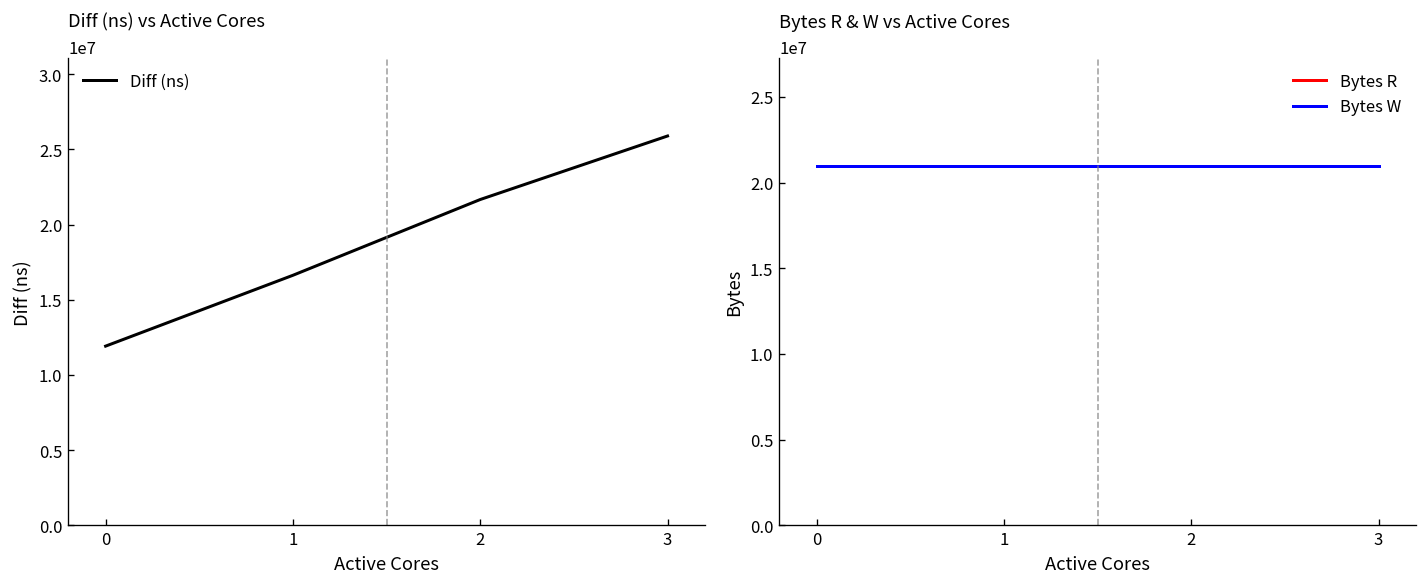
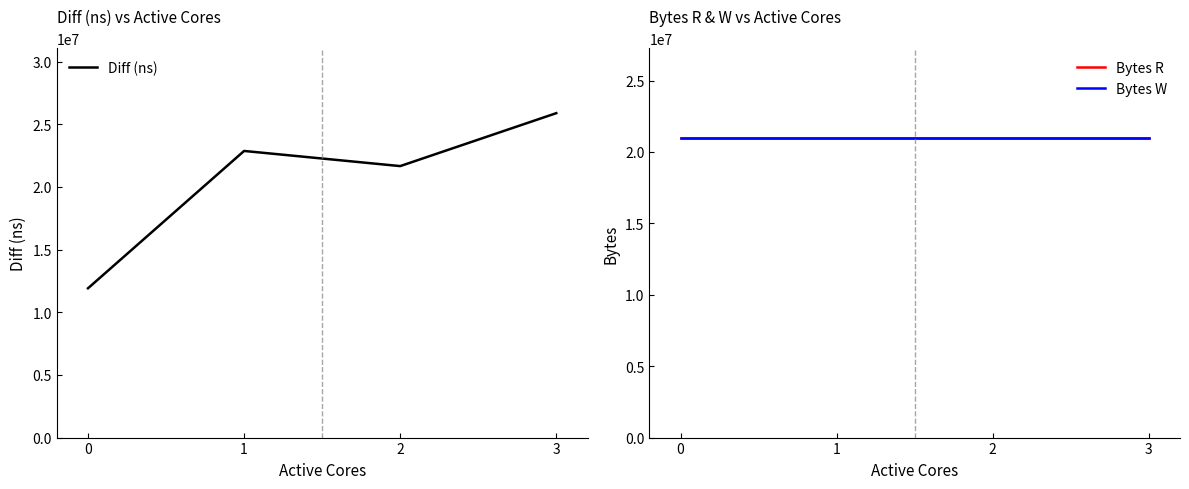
  {
    "Diff (ns) vs Active Cores": {
      "0": 11900000,
-     "1": 16600000,
+     "1": 22900000,
      "2": 21700000,
      "3": 25900000
    },
    "Bytes R & W vs Active Cores": {
      "0": 21000000,
      "1": 21000000,
      "2": 21000000,
      "3": 21000000
    }
  }
